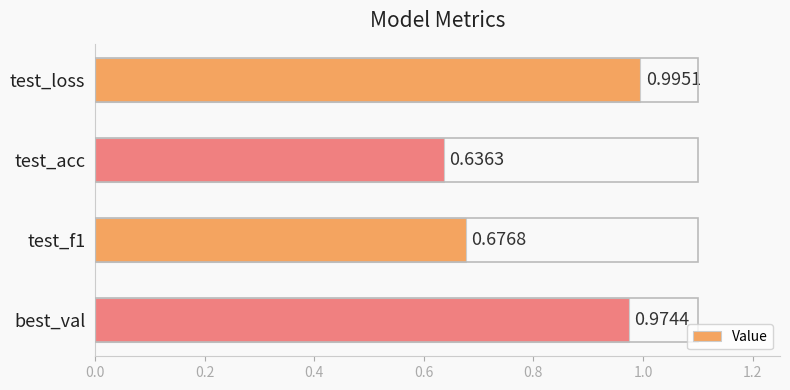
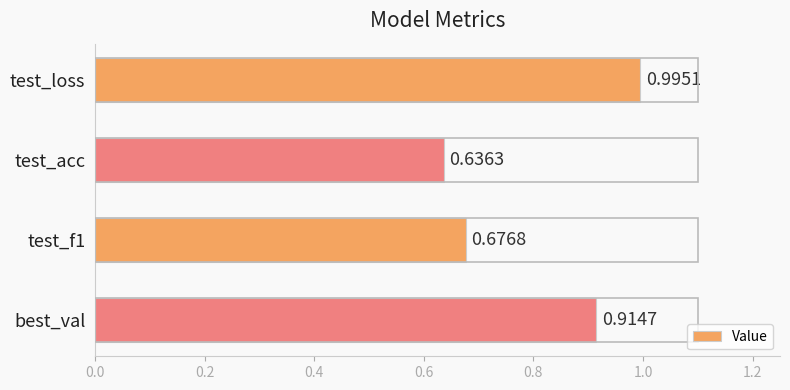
  {
    "test_loss": 0.9951,
    "test_acc": 0.6363,
    "test_f1": 0.6768,
-   "best_val": 0.9744
+   "best_val": 0.9147
  }
